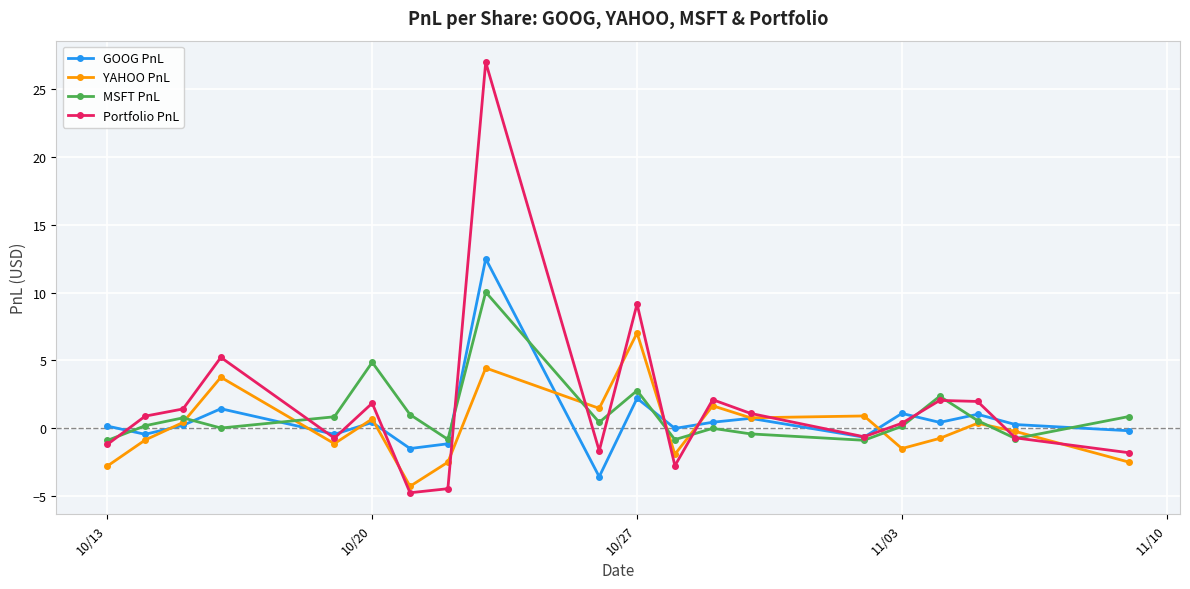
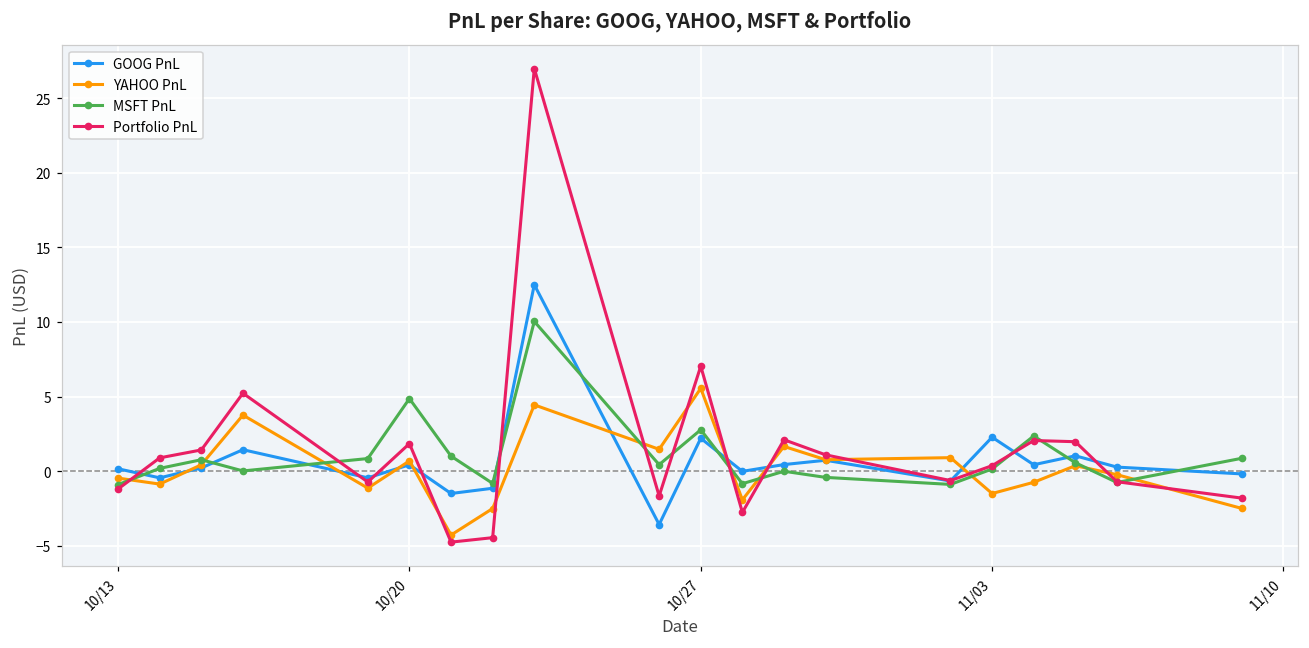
  {
    "GOOG PnL": {
      "10/13": 0.2,
      "10/20": 0.4,
      "10/27": 2.2,
-     "11/03": 1.1
+     "11/03": 2.3
    },
    "YAHOO PnL": {
-     "10/13": -2.8,
+     "10/13": -0.5,
      "10/20": 0.7,
-     "10/27": 7.0,
+     "10/27": 5.6,
      "11/03": -1.5
    },
    "MSFT PnL": {
      "10/13": -0.9,
      "10/20": 4.9,
      "10/27": 2.8,
      "11/03": 0.2
    },
    "Portfolio PnL": {
      "10/13": -1.2,
      "10/20": 1.9,
-     "10/27": 9.2,
+     "10/27": 7.0,
      "11/03": 0.4
    }
  }
